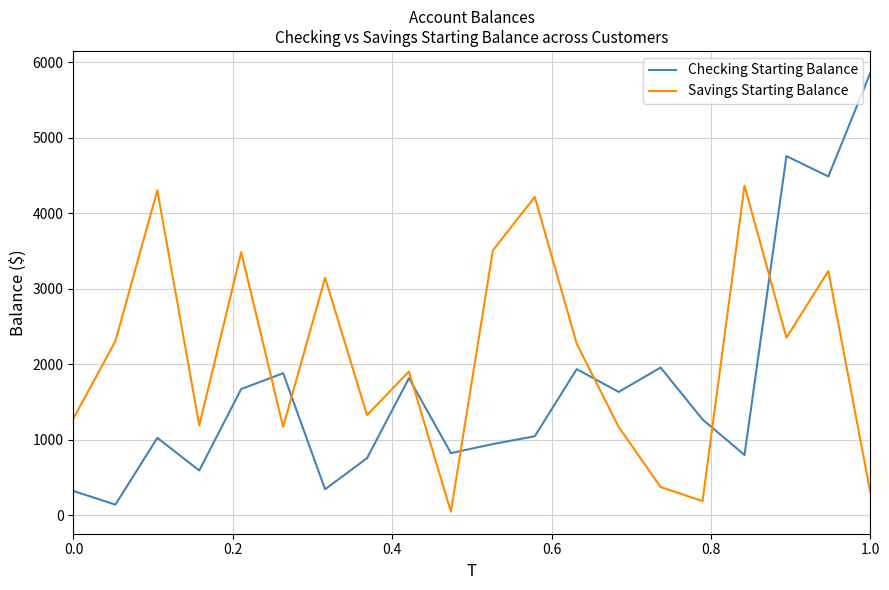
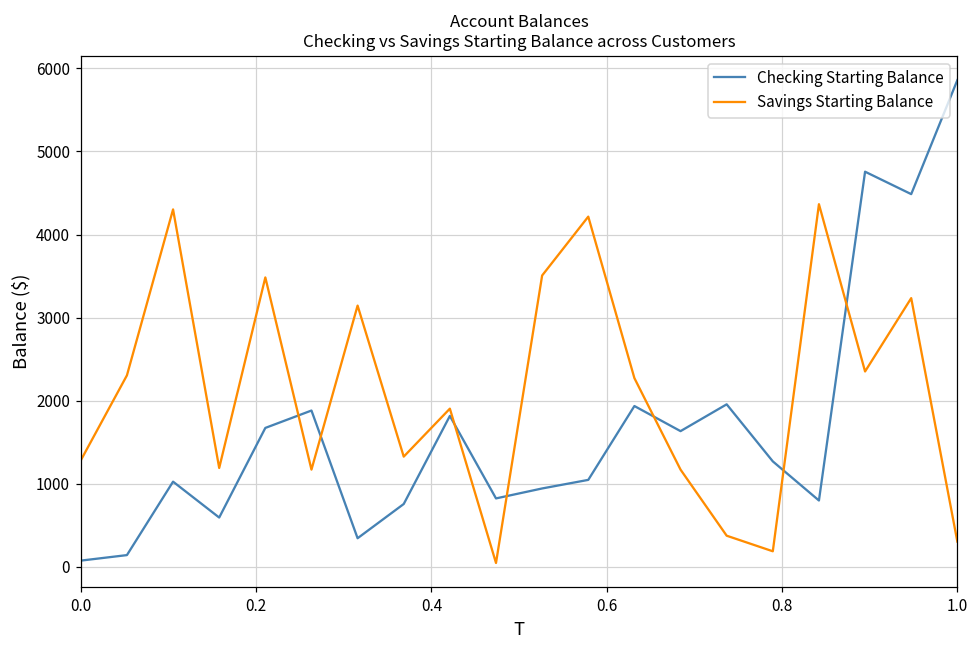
  {
    "Checking Starting Balance": {
-     "0.0": 300,
+     "0.0": 100,
      "1.0": 5900
    },
    "Savings Starting Balance": {
      "0.0": 1300,
      "1.0": 300
    }
  }
